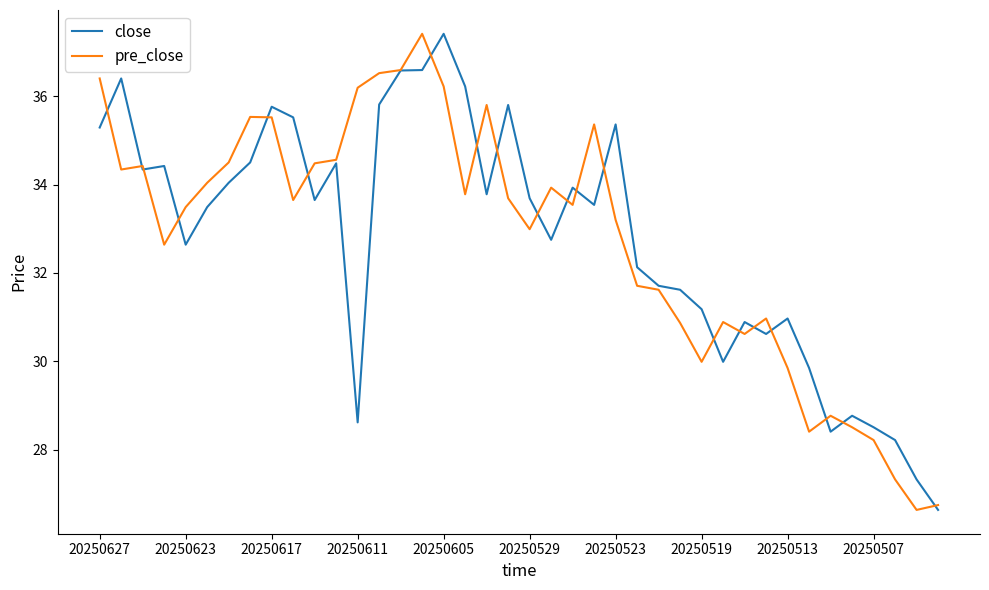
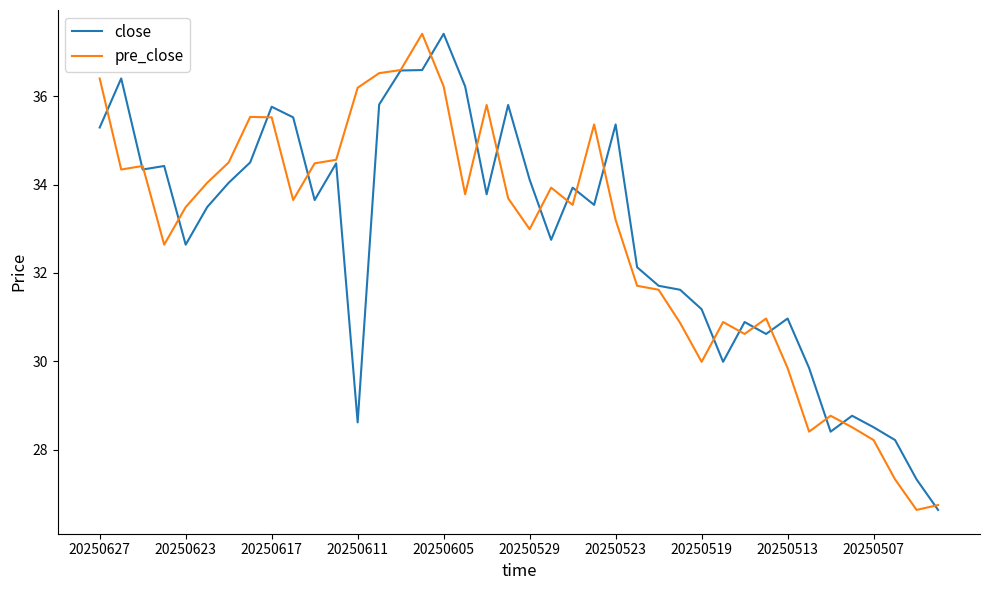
  {
    "close": {
      "20250627": 35.3,
      "20250623": 32.6,
      "20250617": 35.8,
      "20250611": 28.6,
      "20250605": 37.4,
-     "20250529": 33.7,
+     "20250529": 34.1,
      "20250523": 35.4,
      "20250519": 31.2,
      "20250513": 31.0,
      "20250507": 28.5
    },
    "pre_close": {
      "20250627": 36.4,
      "20250623": 33.5,
      "20250617": 35.5,
      "20250611": 36.2,
      "20250605": 36.2,
      "20250529": 33.0,
      "20250523": 33.2,
      "20250519": 30.0,
      "20250513": 29.9,
      "20250507": 28.2
    }
  }
